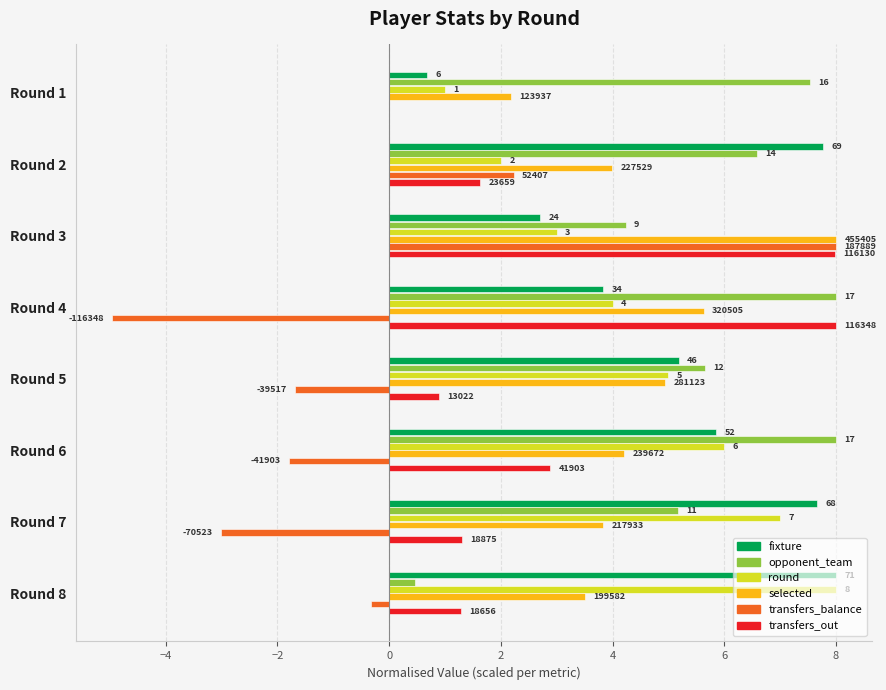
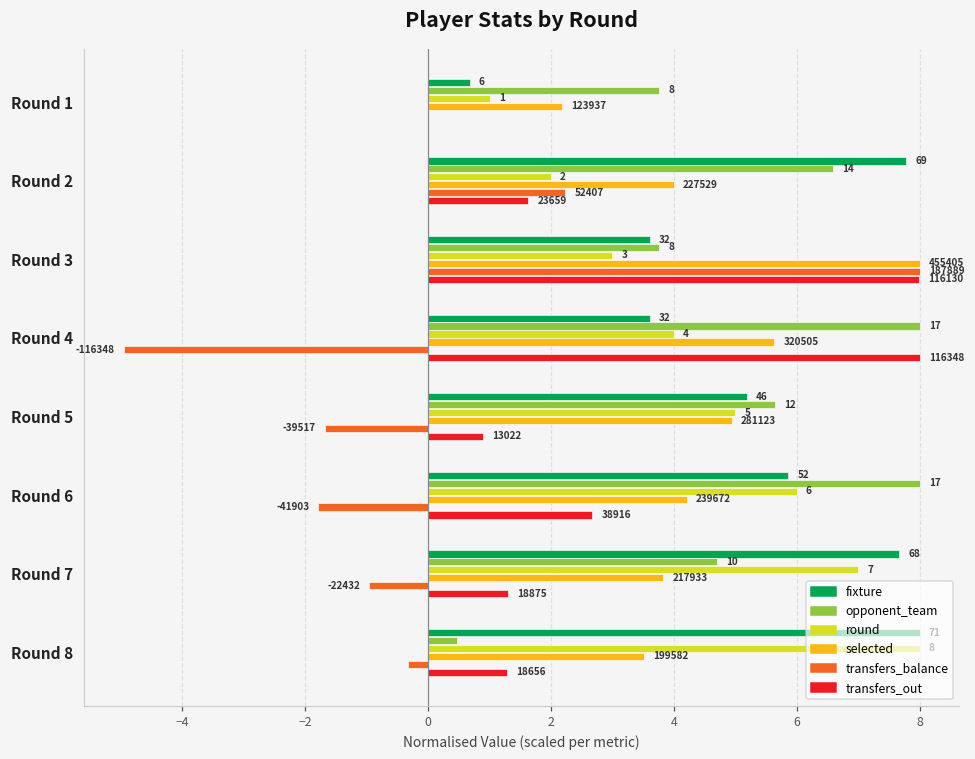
  {
    "fixture": {
-     "Round 3": 24,
-     "Round 4": 34
+     "Round 3": 32,
+     "Round 4": 32
    },
    "opponent_team": {
-     "Round 1": 16,
-     "Round 3": 9,
-     "Round 7": 11
+     "Round 1": 8,
+     "Round 3": 8,
+     "Round 7": 10
    },
    "transfers_balance": {
-     "Round 7": -70523
+     "Round 7": -22432
    },
    "transfers_out": {
-     "Round 6": 41903
+     "Round 6": 38916
    }
  }
